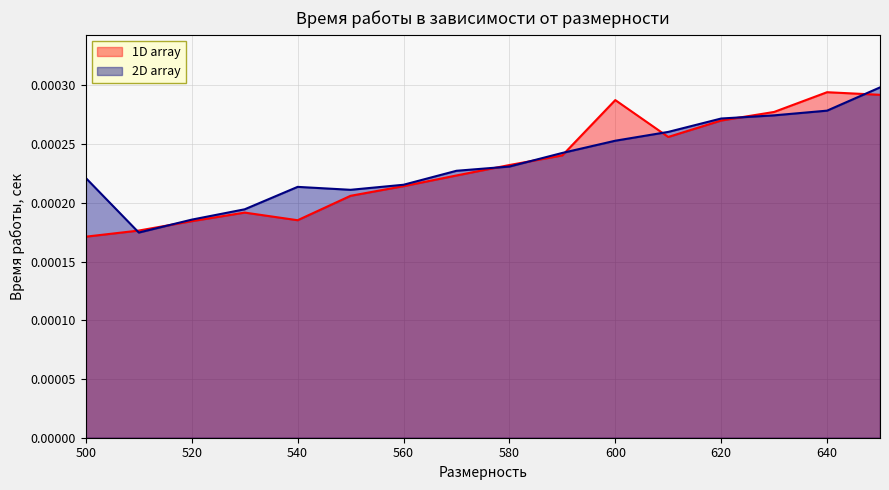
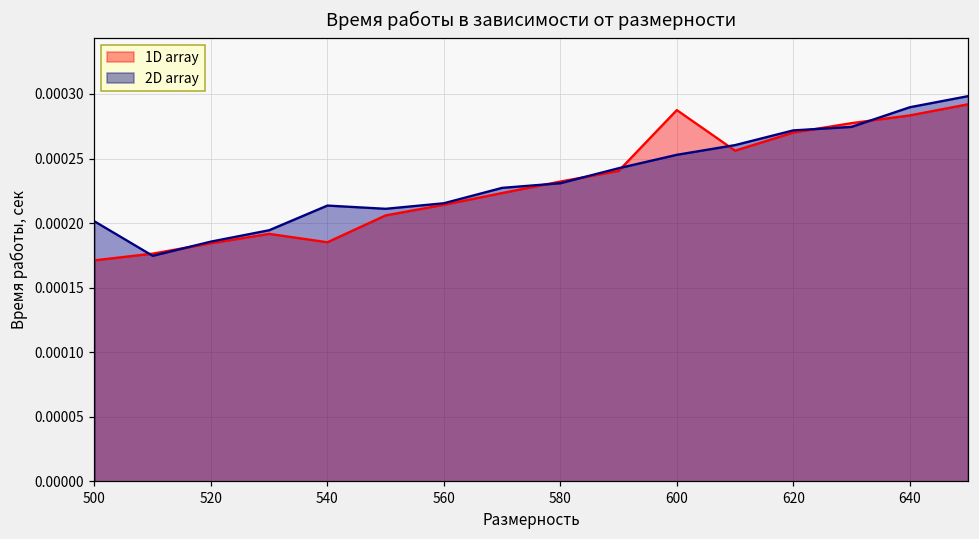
  {
    "1D array": {
      "500": 0.000171,
      "540": 0.000185,
      "600": 0.000288,
-     "640": 0.000294
+     "640": 0.000283
    },
    "2D array": {
-     "500": 0.000221,
+     "500": 0.000201,
      "540": 0.000214,
      "600": 0.000253,
-     "640": 0.000279
+     "640": 0.000290
    }
  }
